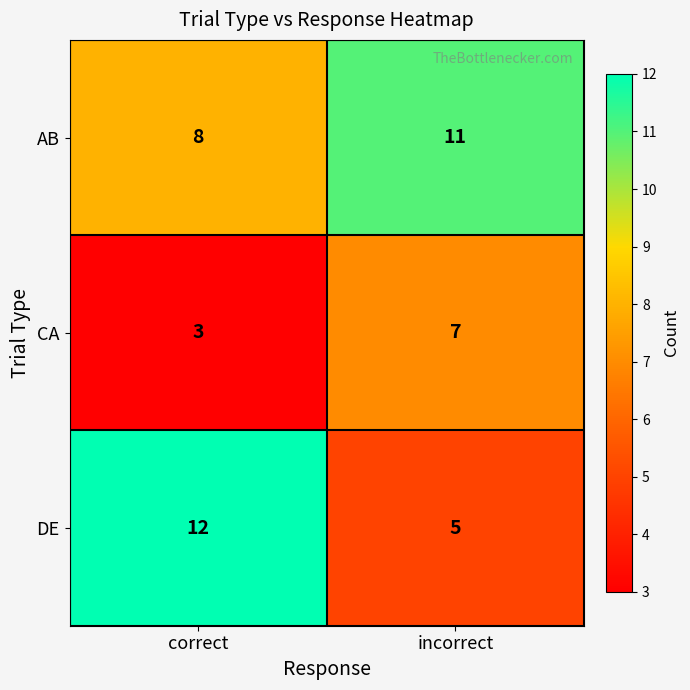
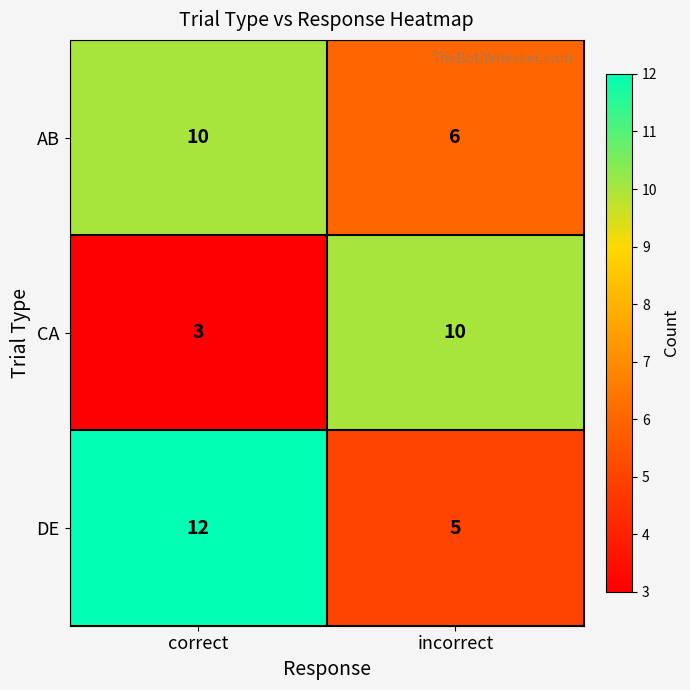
  {
    "AB": {
-     "correct": 8,
-     "incorrect": 11
+     "correct": 10,
+     "incorrect": 6
    },
    "CA": {
      "correct": 3,
-     "incorrect": 7
+     "incorrect": 10
    },
    "DE": {
      "correct": 12,
      "incorrect": 5
    }
  }
